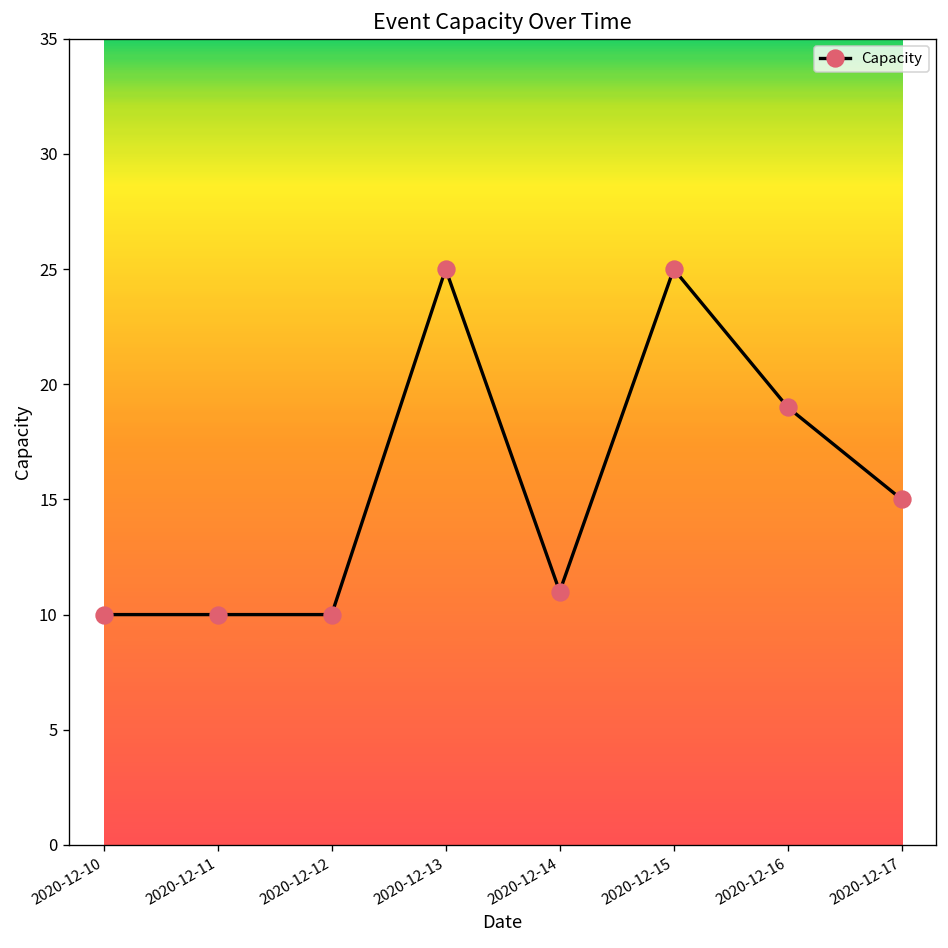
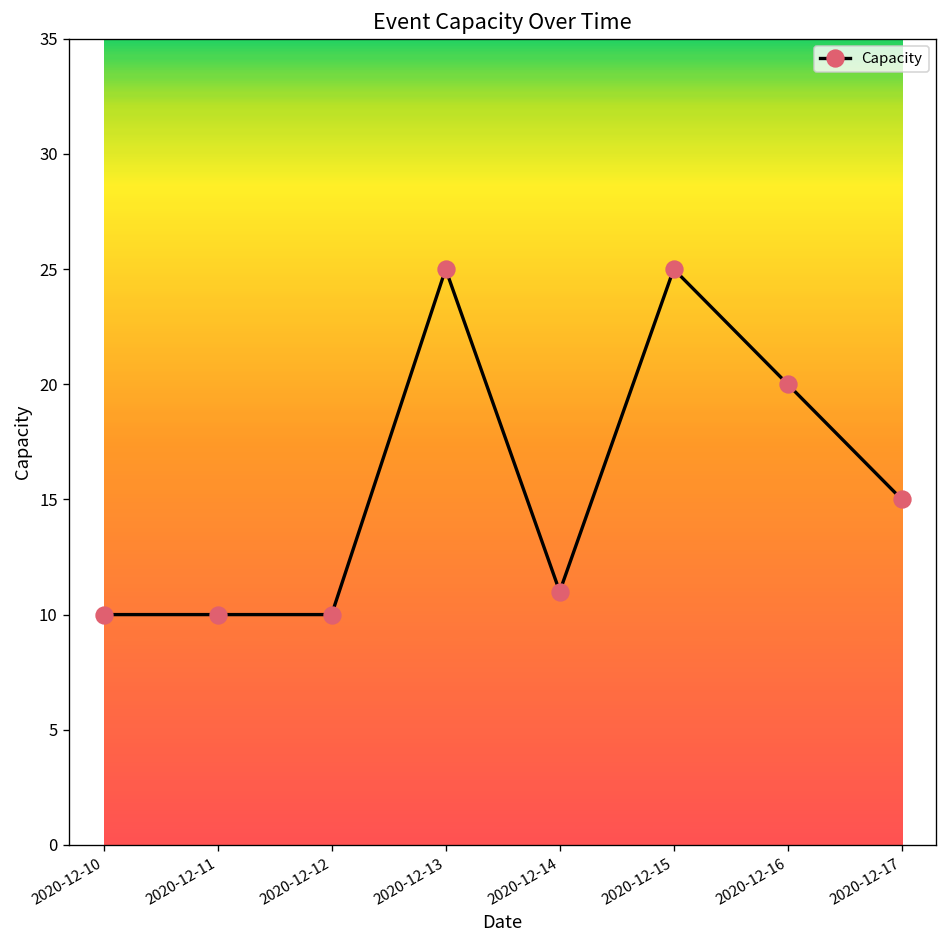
  {
    "2020-12-10": 10,
    "2020-12-11": 10,
    "2020-12-12": 10,
    "2020-12-13": 25,
    "2020-12-14": 11,
    "2020-12-15": 25,
-   "2020-12-16": 19,
+   "2020-12-16": 20,
    "2020-12-17": 15
  }
